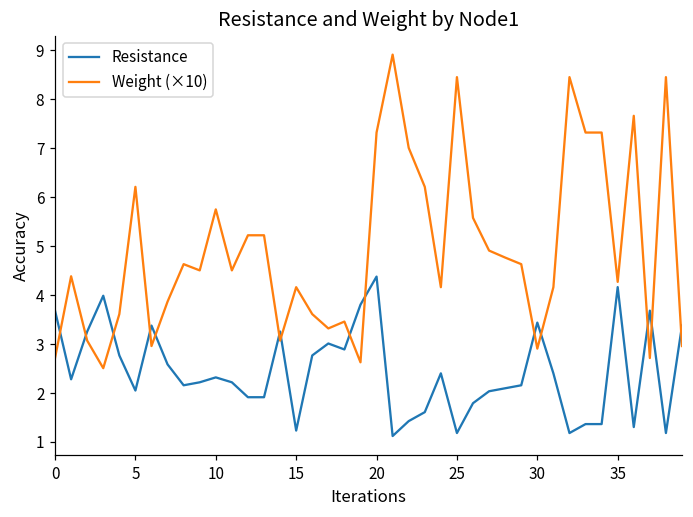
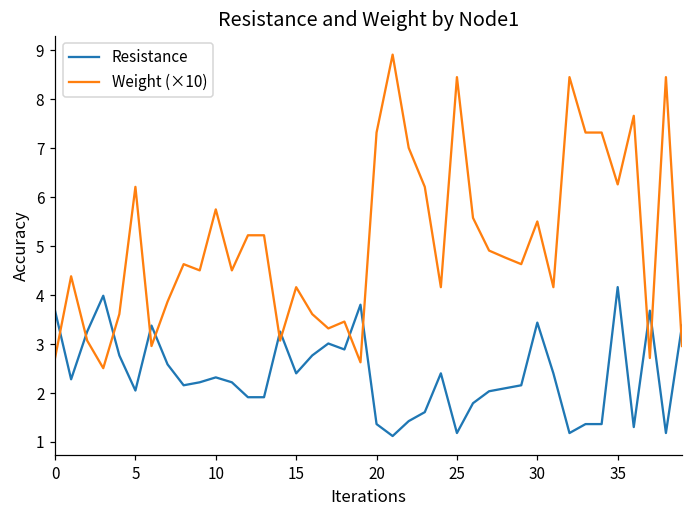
  {
    "Resistance": {
      "0": 3.7,
      "5": 2.1,
      "10": 2.3,
-     "15": 1.2,
-     "20": 4.4,
+     "15": 2.4,
+     "20": 1.4,
      "25": 1.2,
      "30": 3.4,
      "35": 4.2
    },
    "Weight (×10)": {
      "0": 2.7,
      "5": 6.2,
      "10": 5.8,
      "15": 4.2,
      "20": 7.3,
      "25": 8.5,
-     "30": 2.9,
-     "35": 4.3
+     "30": 5.5,
+     "35": 6.3
    }
  }
